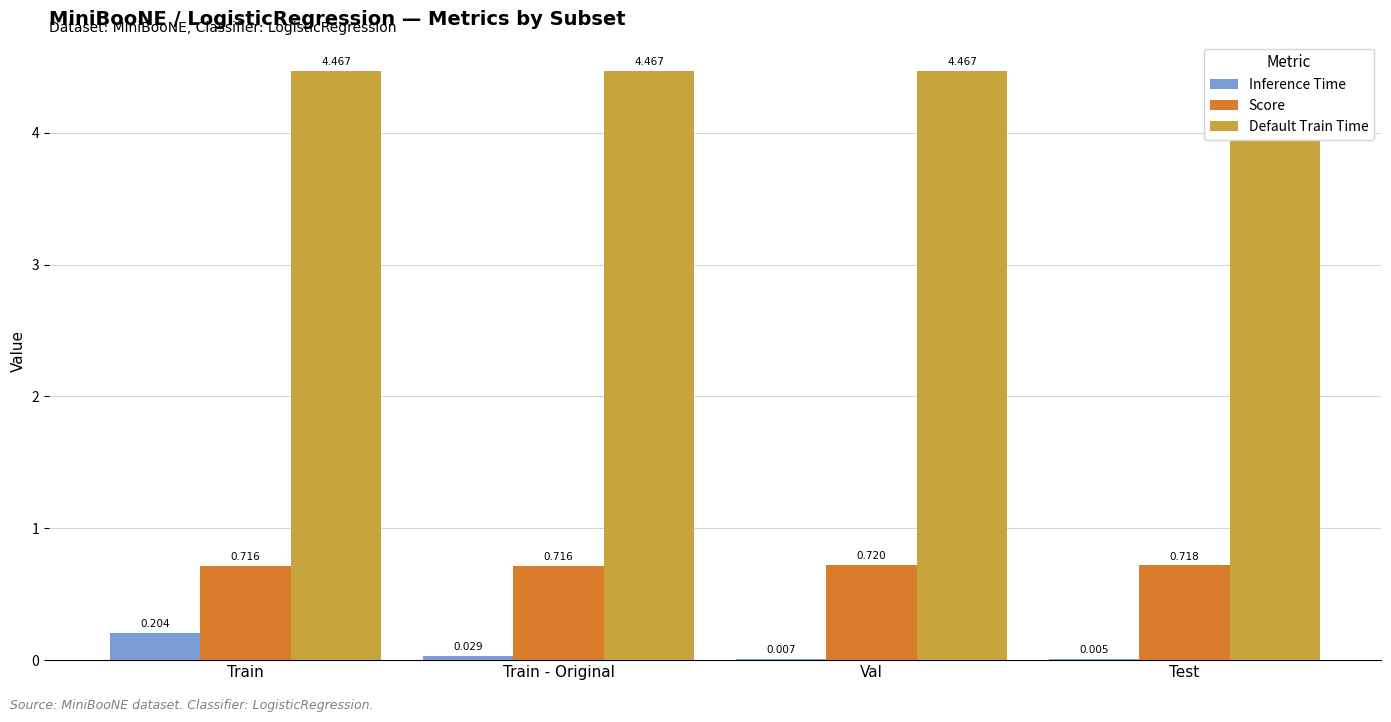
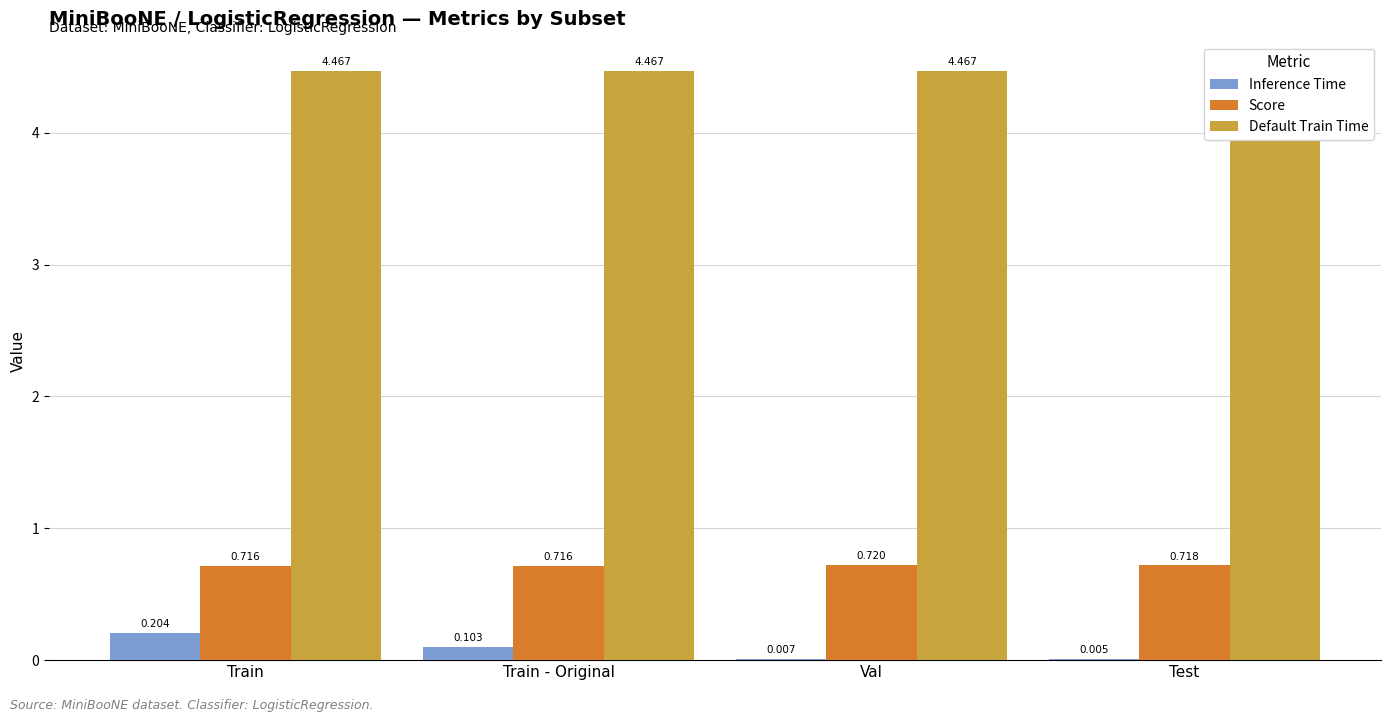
  {
    "Inference Time": {
      "Train": 0.204,
-     "Train - Original": 0.029,
+     "Train - Original": 0.103,
      "Val": 0.007,
      "Test": 0.005
    }
  }
